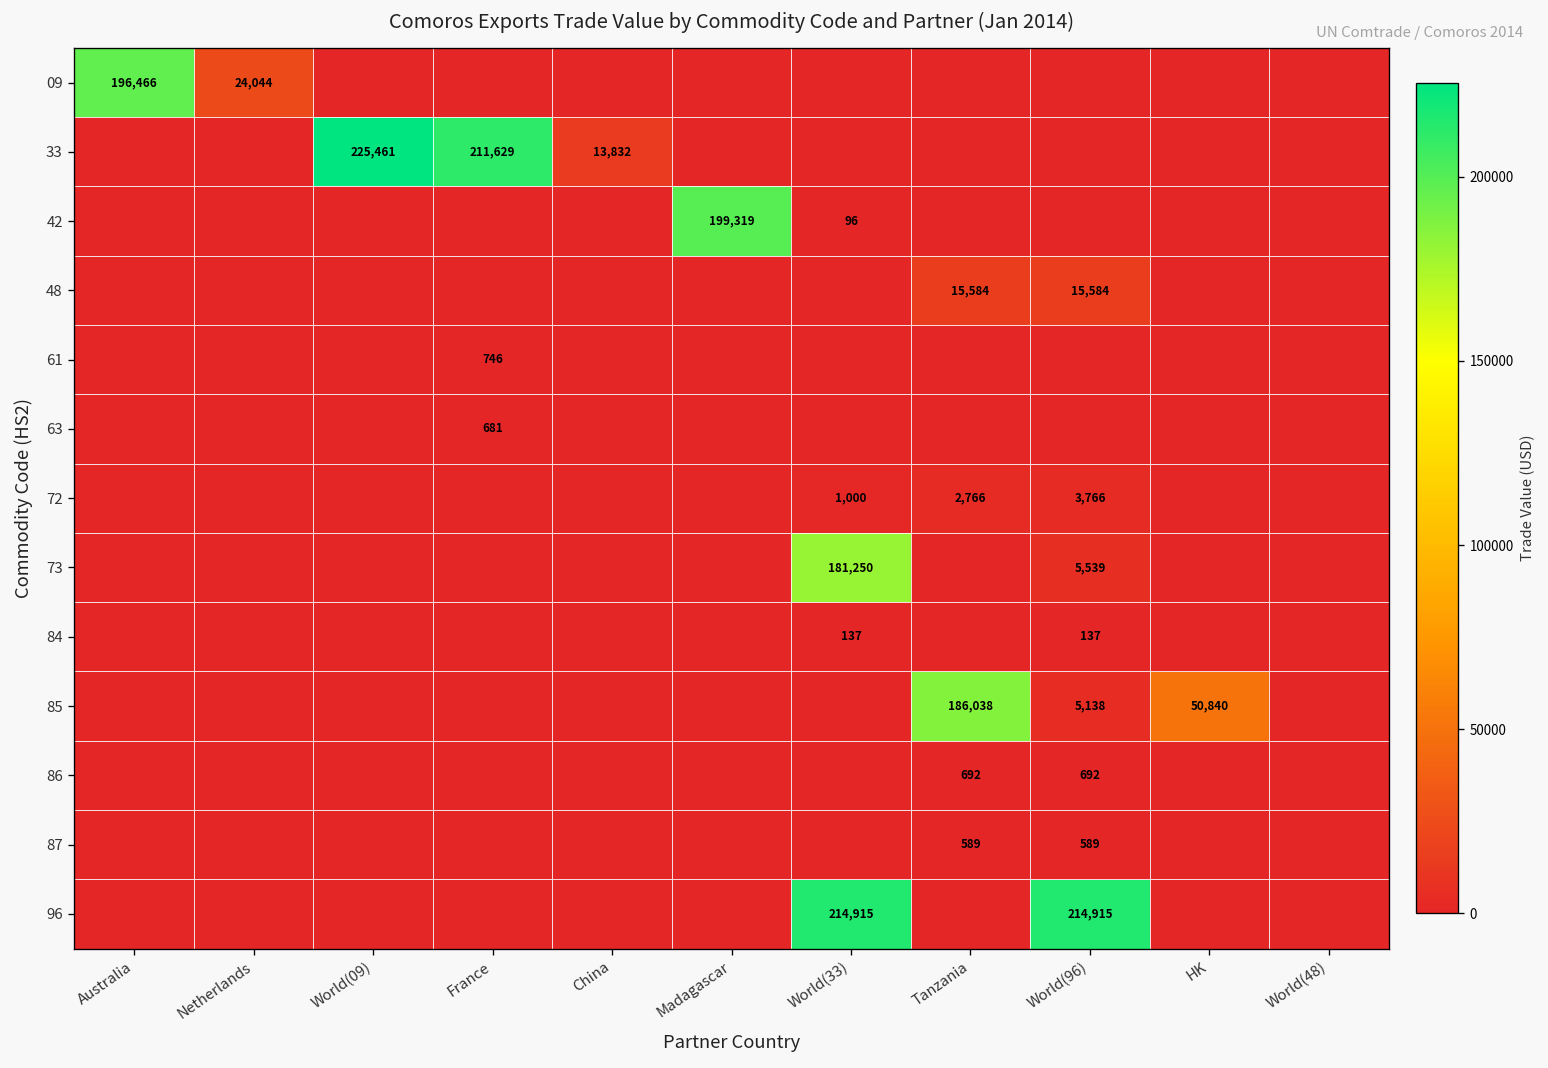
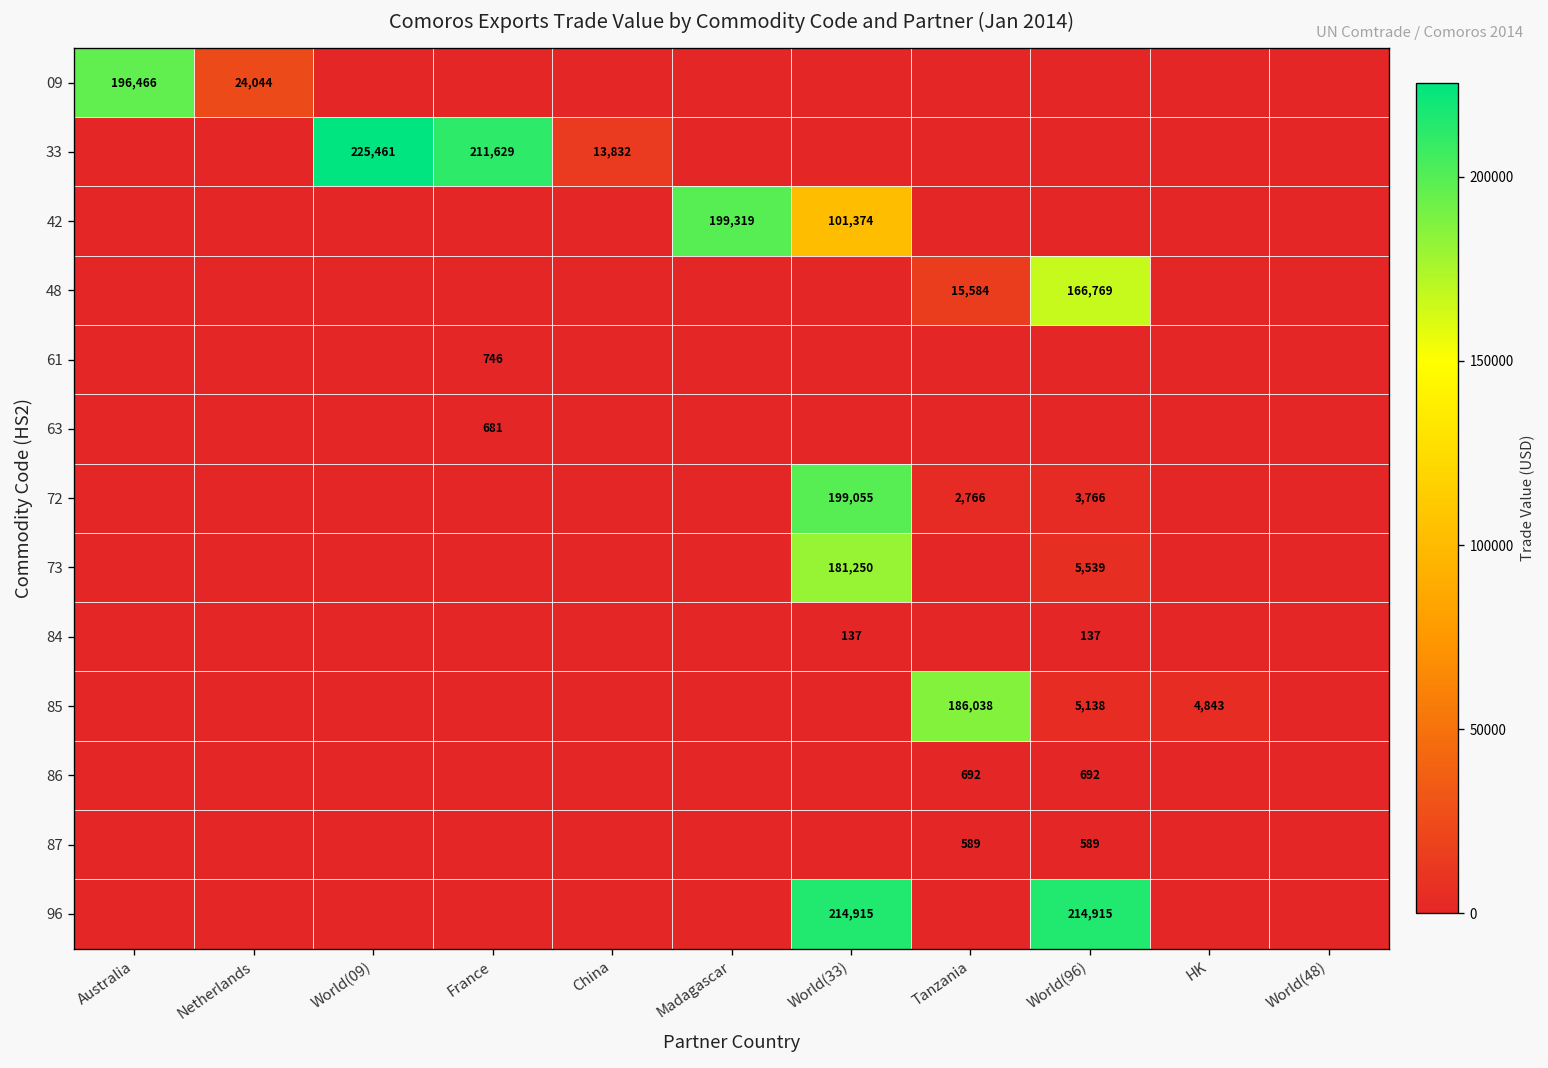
  {
    "09": {
      "Australia": "196,466",
      "Netherlands": "24,044"
    },
    "33": {
      "World(09)": "225,461",
      "France": "211,629",
      "China": "13,832"
    },
    "42": {
      "Madagascar": "199,319",
-     "World(33)": "96"
+     "World(33)": "101,374"
    },
    "48": {
      "Tanzania": "15,584",
-     "World(96)": "15,584"
+     "World(96)": "166,769"
    },
    "61": {
      "France": "746"
    },
    "63": {
      "France": "681"
    },
    "72": {
-     "World(33)": "1,000",
+     "World(33)": "199,055",
      "Tanzania": "2,766",
      "World(96)": "3,766"
    },
    "73": {
      "World(33)": "181,250",
      "World(96)": "5,539"
    },
    "84": {
      "World(33)": "137",
      "World(96)": "137"
    },
    "85": {
      "Tanzania": "186,038",
      "World(96)": "5,138",
-     "HK": "50,840"
+     "HK": "4,843"
    },
    "86": {
      "Tanzania": "692",
      "World(96)": "692"
    },
    "87": {
      "Tanzania": "589",
      "World(96)": "589"
    },
    "96": {
      "World(33)": "214,915",
      "World(96)": "214,915"
    }
  }
